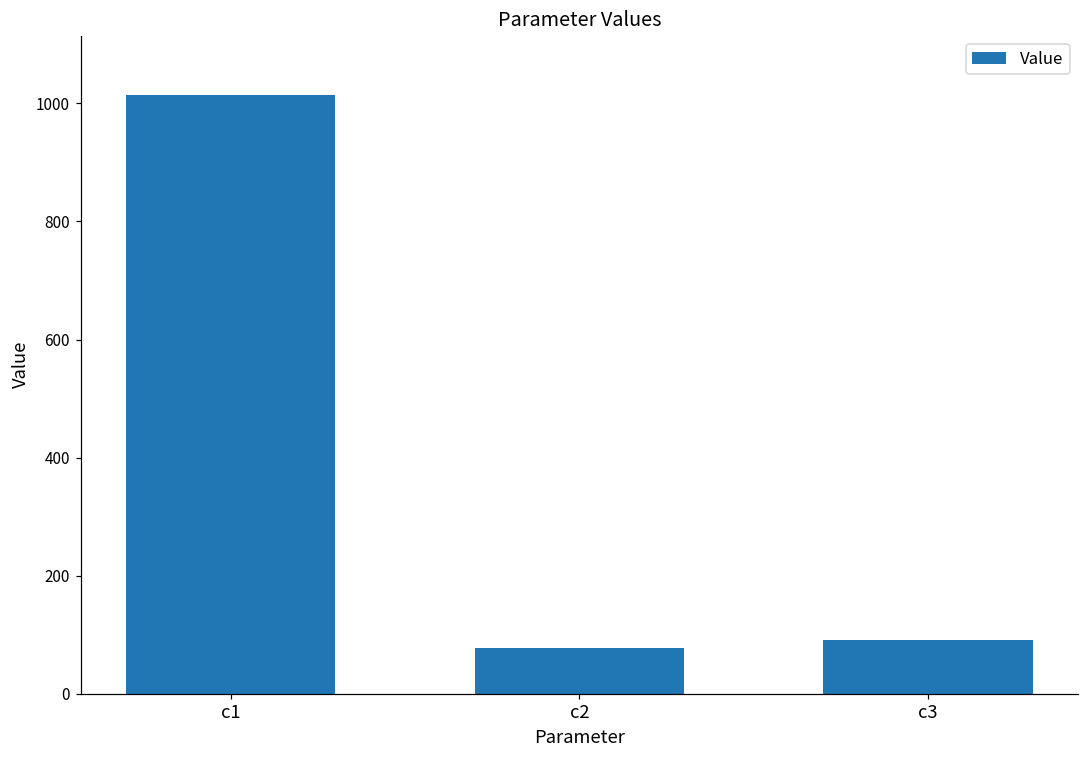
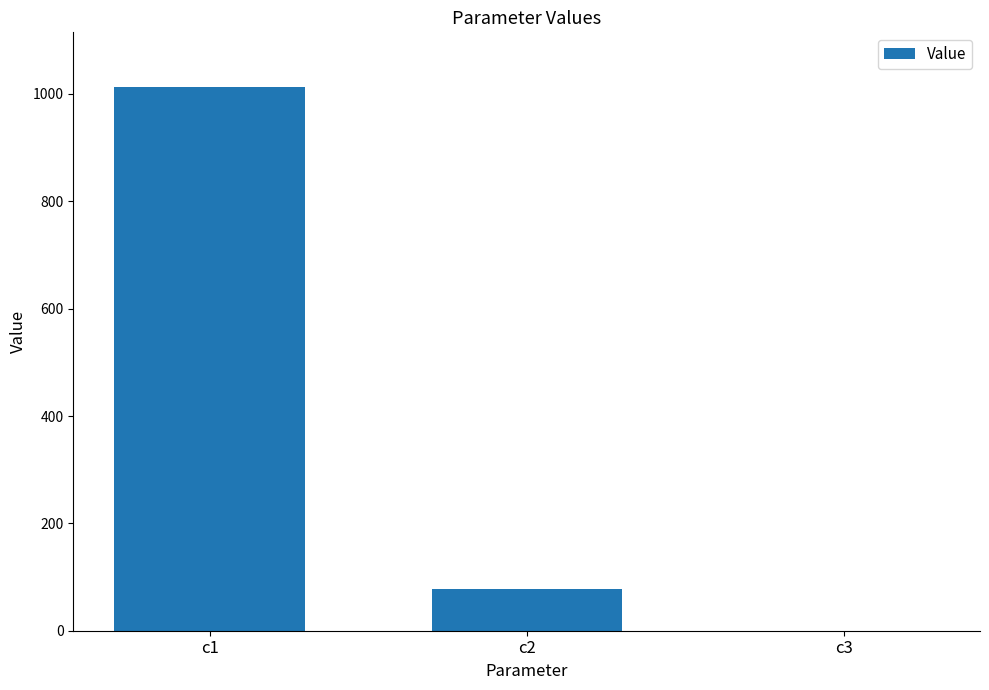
  {
    "c1": 1010,
    "c2": 80,
-   "c3": 90
+   "c3": 0
  }
